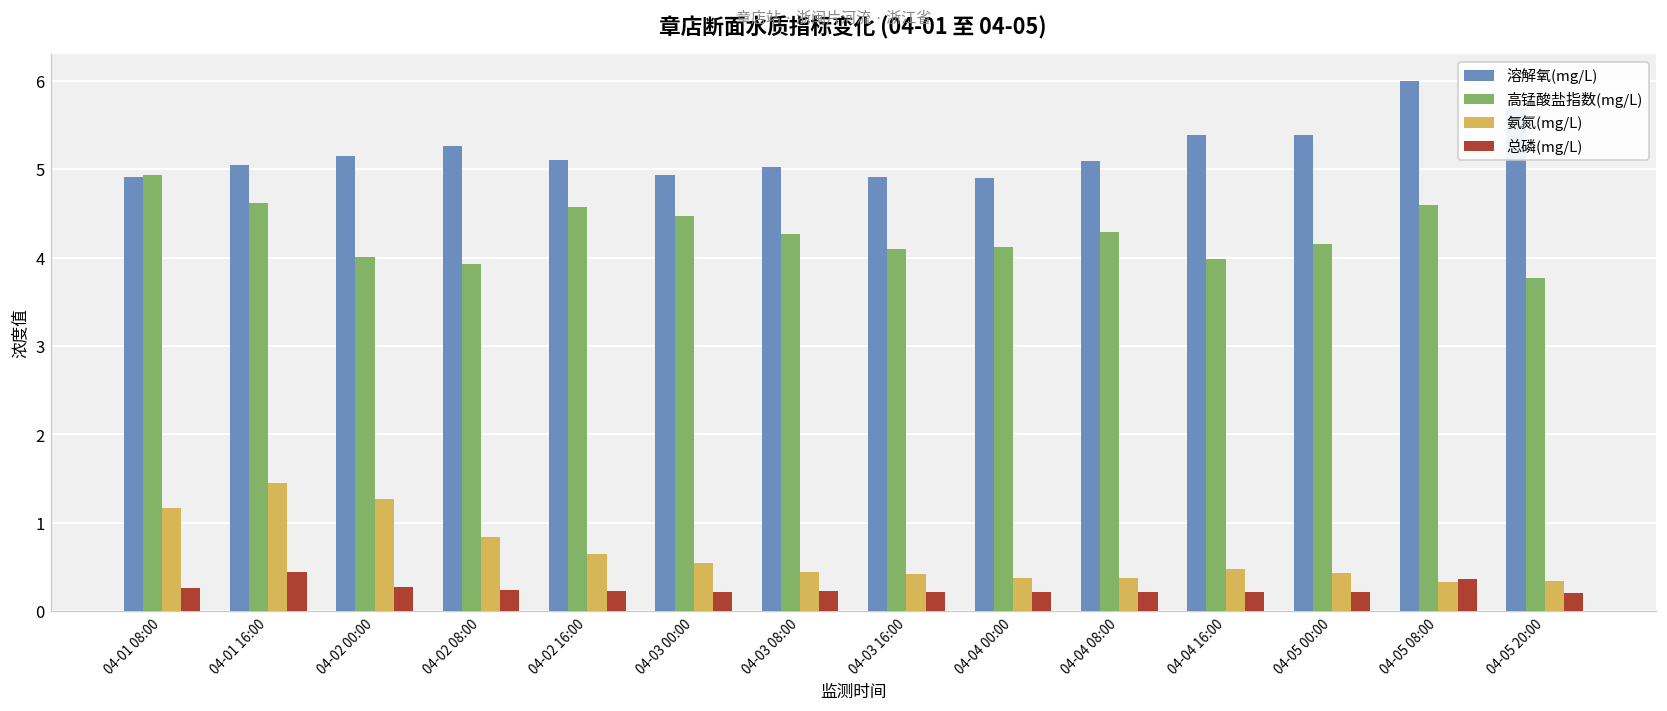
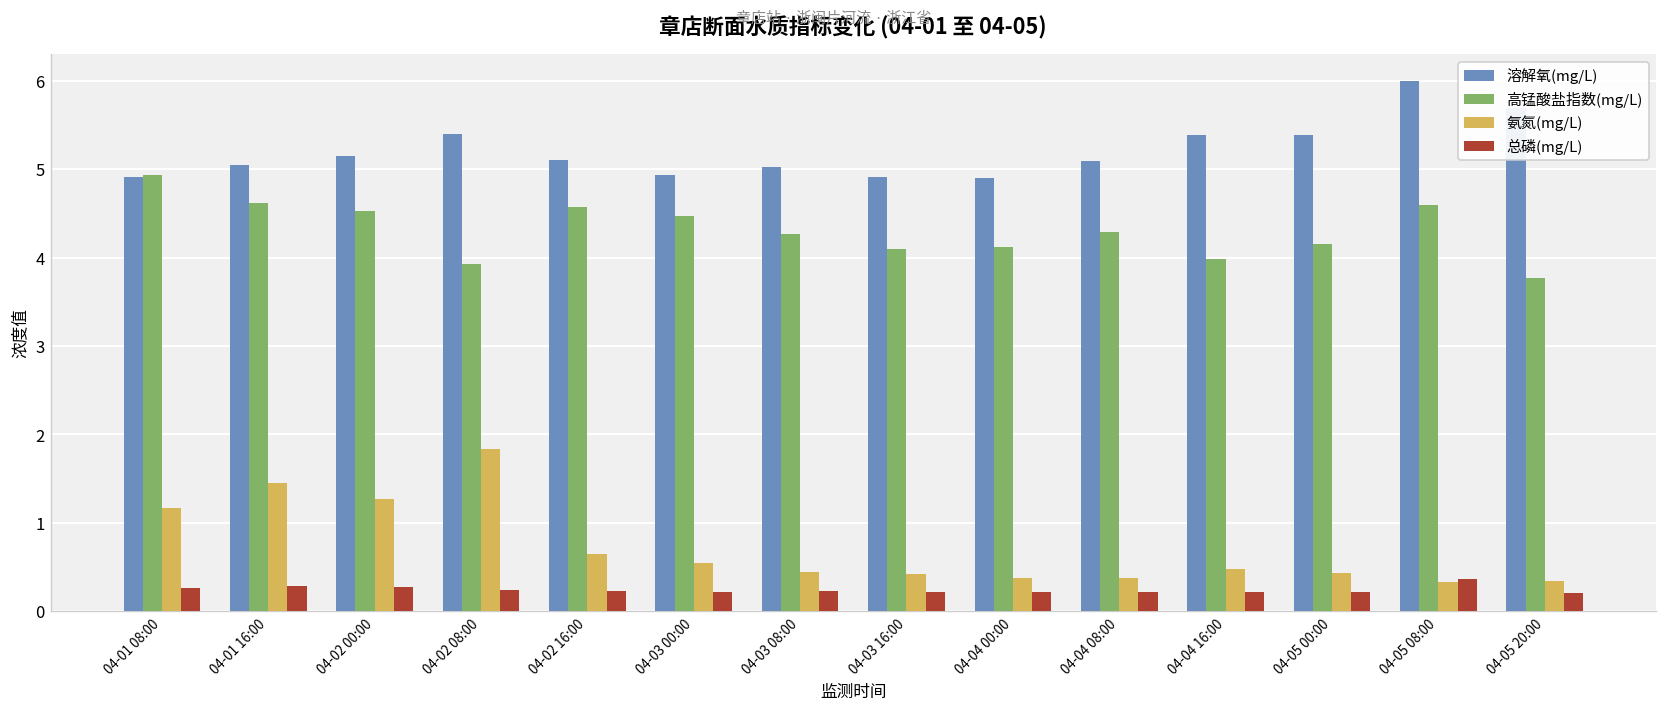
  {
    "溶解氧(mg/L)": {
      "04-01 08:00": 4.9,
      "04-01 16:00": 5.1,
      "04-02 00:00": 5.2,
-     "04-02 08:00": 5.3,
+     "04-02 08:00": 5.4,
      "04-02 16:00": 5.1,
      "04-03 00:00": 4.9,
      "04-03 08:00": 5.0,
      "04-03 16:00": 4.9,
      "04-04 00:00": 4.9,
      "04-04 08:00": 5.1,
      "04-04 16:00": 5.4,
      "04-05 00:00": 5.4,
      "04-05 08:00": 6.0
    },
    "高锰酸盐指数(mg/L)": {
      "04-01 08:00": 4.9,
      "04-01 16:00": 4.6,
-     "04-02 00:00": 4.0,
+     "04-02 00:00": 4.5,
      "04-02 08:00": 3.9,
      "04-02 16:00": 4.6,
      "04-03 00:00": 4.5,
      "04-03 08:00": 4.3,
      "04-03 16:00": 4.1,
      "04-04 00:00": 4.1,
      "04-04 08:00": 4.3,
      "04-04 16:00": 4.0,
      "04-05 00:00": 4.2,
      "04-05 08:00": 4.6,
      "04-05 20:00": 3.8
    },
    "氨氮(mg/L)": {
      "04-01 08:00": 1.2,
      "04-01 16:00": 1.5,
      "04-02 00:00": 1.3,
-     "04-02 08:00": 0.8,
+     "04-02 08:00": 1.8,
      "04-02 16:00": 0.6,
      "04-03 00:00": 0.5,
      "04-03 08:00": 0.4,
      "04-03 16:00": 0.4,
      "04-04 00:00": 0.4,
      "04-04 08:00": 0.4,
      "04-04 16:00": 0.5,
      "04-05 00:00": 0.4,
      "04-05 08:00": 0.3,
      "04-05 20:00": 0.3
    },
    "总磷(mg/L)": {
      "04-01 08:00": 0.3,
-     "04-01 16:00": 0.4,
+     "04-01 16:00": 0.3,
      "04-02 00:00": 0.3,
      "04-02 08:00": 0.2,
      "04-02 16:00": 0.2,
      "04-03 00:00": 0.2,
      "04-03 08:00": 0.2,
      "04-03 16:00": 0.2,
      "04-04 00:00": 0.2,
      "04-04 08:00": 0.2,
      "04-04 16:00": 0.2,
      "04-05 00:00": 0.2,
      "04-05 08:00": 0.4,
      "04-05 20:00": 0.2
    }
  }
